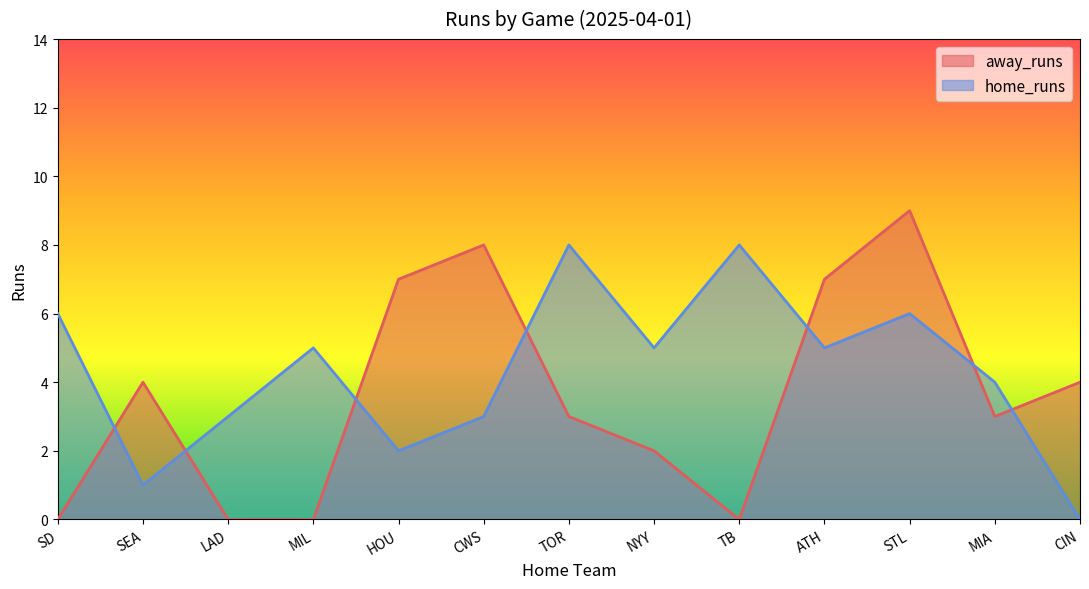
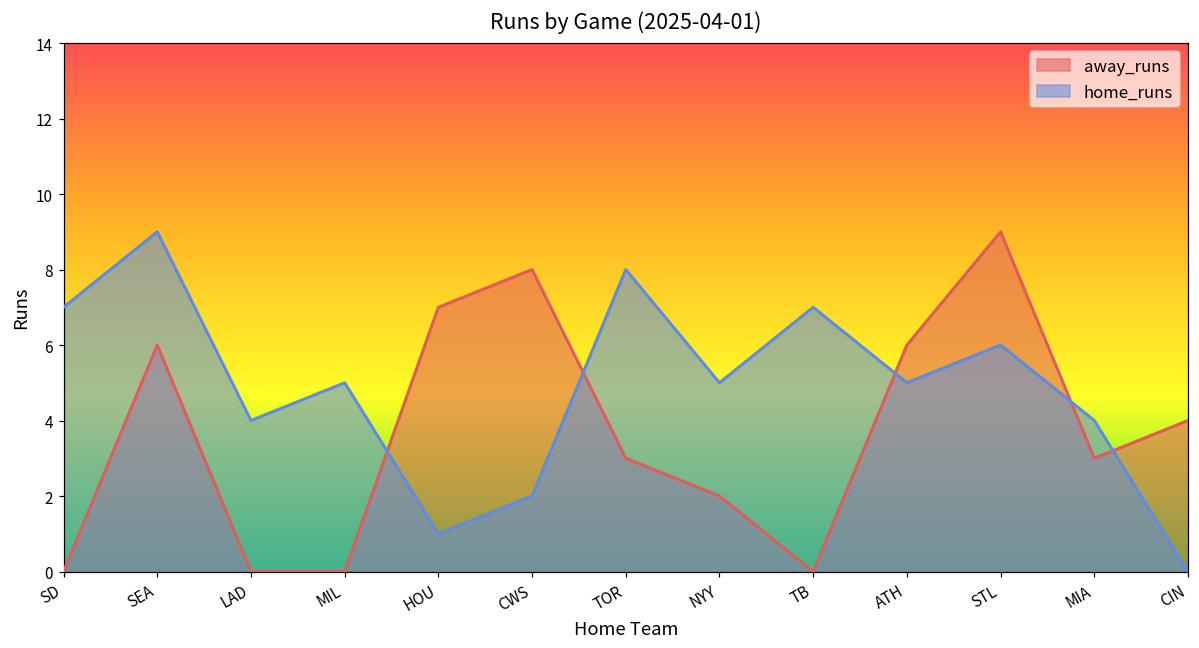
  {
    "away_runs": {
      "SD": 0,
-     "SEA": 4,
+     "SEA": 6,
      "LAD": 0,
      "MIL": 0,
      "HOU": 7,
      "CWS": 8,
      "TOR": 3,
      "NYY": 2,
      "TB": 0,
-     "ATH": 7,
+     "ATH": 6,
      "STL": 9,
      "MIA": 3,
      "CIN": 4
    },
    "home_runs": {
-     "SD": 6,
-     "SEA": 1,
-     "LAD": 3,
+     "SD": 7,
+     "SEA": 9,
+     "LAD": 4,
      "MIL": 5,
-     "HOU": 2,
-     "CWS": 3,
+     "HOU": 1,
+     "CWS": 2,
      "TOR": 8,
      "NYY": 5,
-     "TB": 8,
+     "TB": 7,
      "ATH": 5,
      "STL": 6,
      "MIA": 4,
      "CIN": 0
    }
  }
